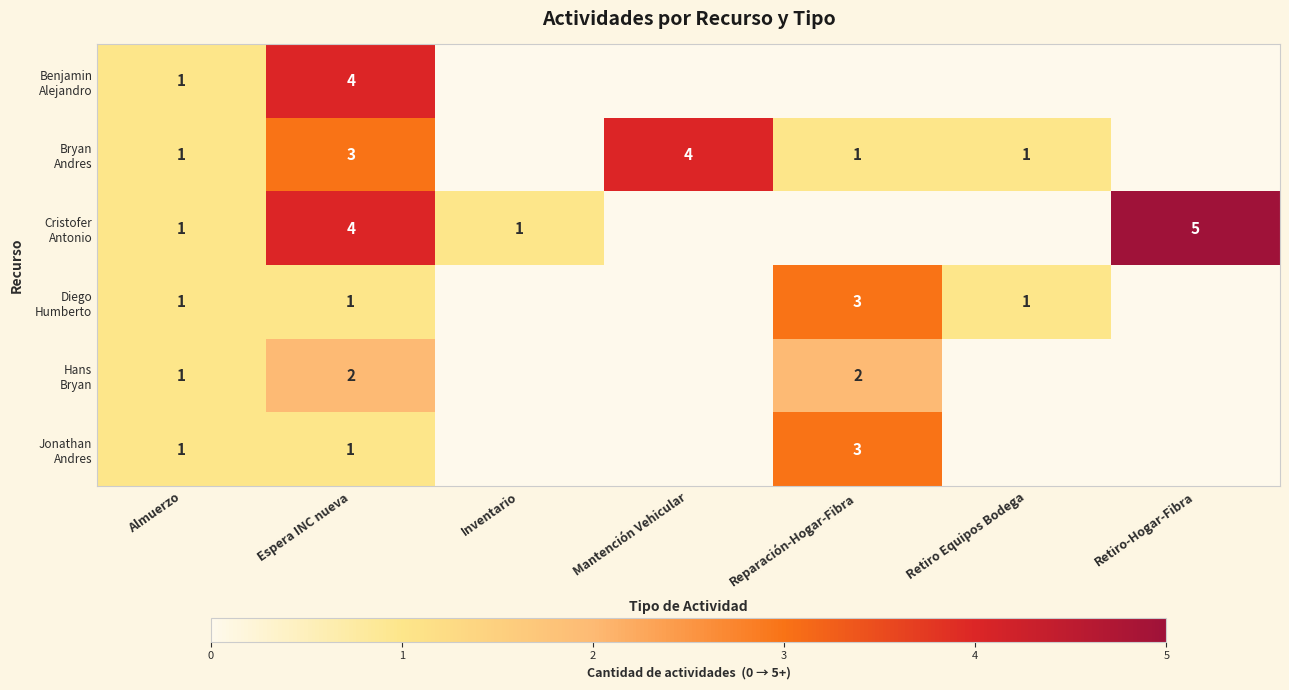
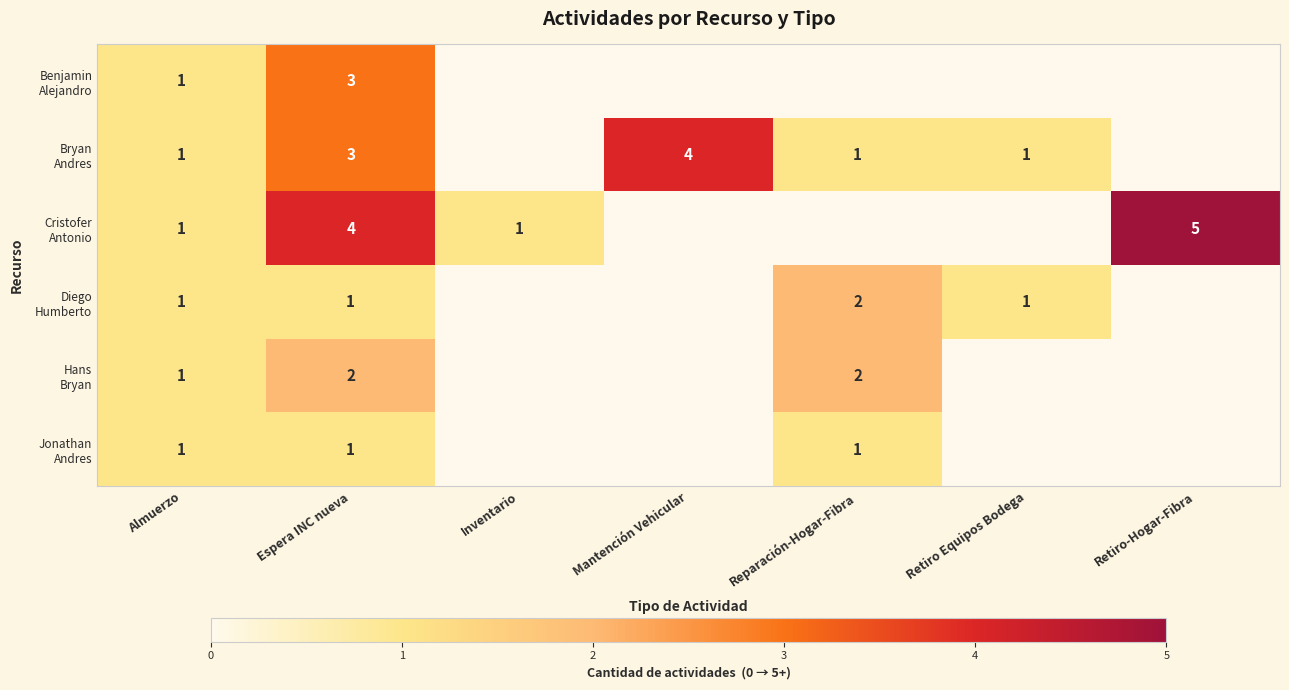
  {
    "Benjamin Alejandro": {
      "Almuerzo": 1,
-     "Espera INC nueva": 4
+     "Espera INC nueva": 3
    },
    "Bryan Andres": {
      "Almuerzo": 1,
      "Espera INC nueva": 3,
      "Mantención Vehicular": 4,
      "Reparación-Hogar-Fibra": 1,
      "Retiro Equipos Bodega": 1
    },
    "Cristofer Antonio": {
      "Almuerzo": 1,
      "Espera INC nueva": 4,
      "Inventario": 1,
      "Retiro-Hogar-Fibra": 5
    },
    "Diego Humberto": {
      "Almuerzo": 1,
      "Espera INC nueva": 1,
-     "Reparación-Hogar-Fibra": 3,
+     "Reparación-Hogar-Fibra": 2,
      "Retiro Equipos Bodega": 1
    },
    "Hans Bryan": {
      "Almuerzo": 1,
      "Espera INC nueva": 2,
      "Reparación-Hogar-Fibra": 2
    },
    "Jonathan Andres": {
      "Almuerzo": 1,
      "Espera INC nueva": 1,
-     "Reparación-Hogar-Fibra": 3
+     "Reparación-Hogar-Fibra": 1
    }
  }
